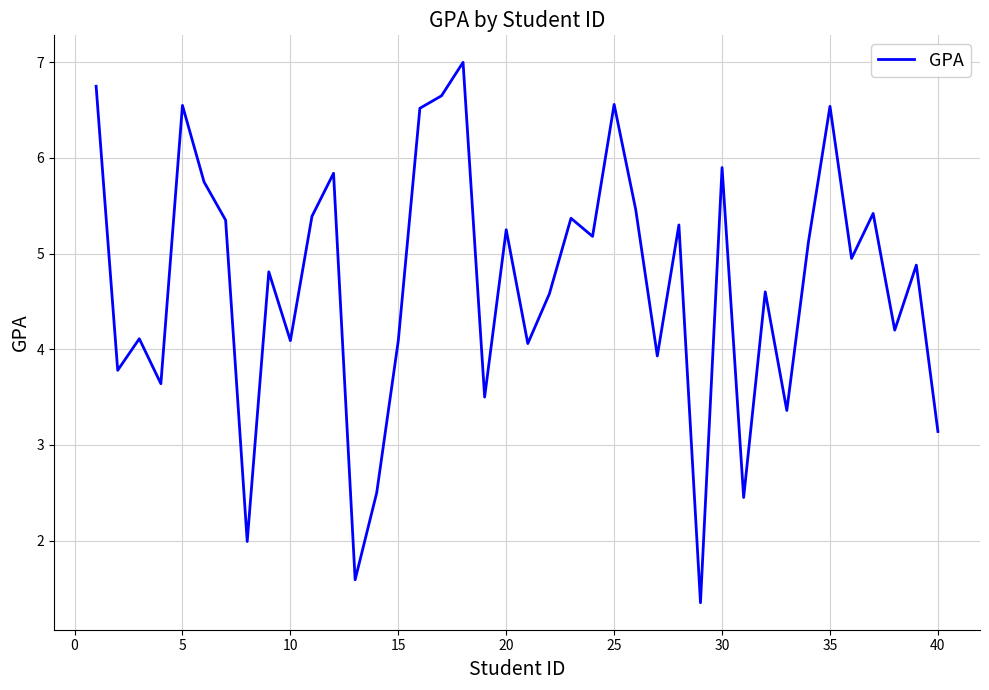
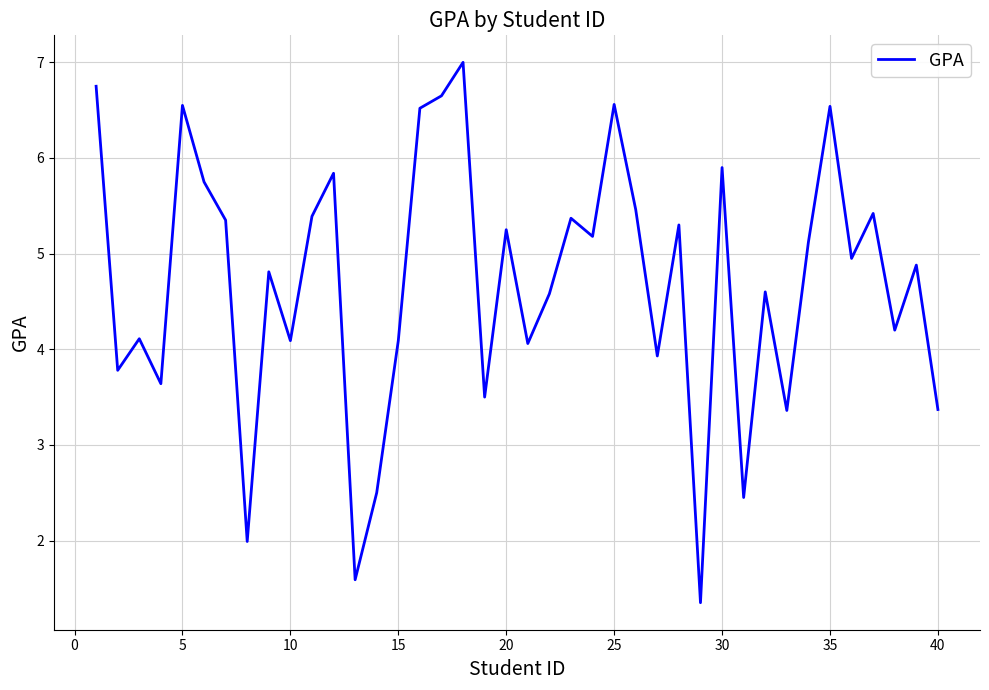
  {
    "5": 6.6,
    "10": 4.1,
    "15": 4.1,
    "20": 5.3,
    "25": 6.6,
    "30": 5.9,
    "35": 6.5,
-   "40": 3.1
+   "40": 3.4
  }
